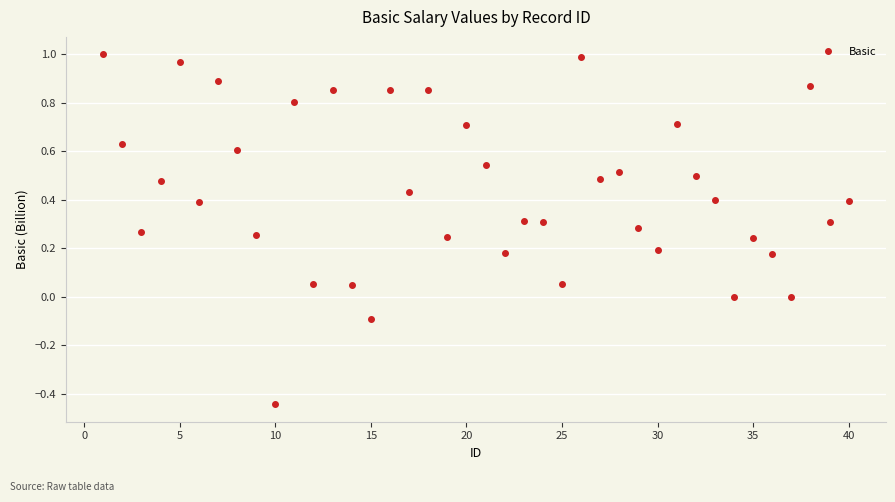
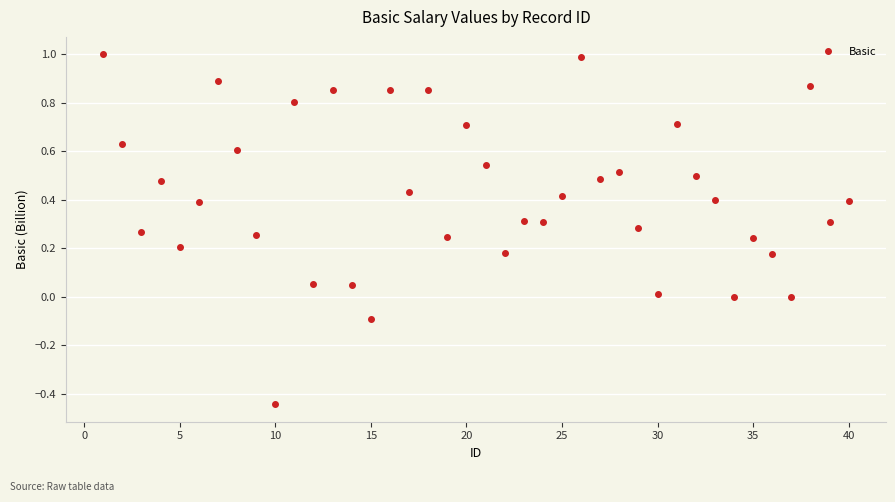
  {
-   "5": 0.96,
+   "5": 0.21,
    "10": -0.44,
    "15": -0.09,
    "20": 0.71,
-   "25": 0.05,
-   "30": 0.19,
+   "25": 0.42,
+   "30": 0.01,
    "35": 0.24,
    "40": 0.39
  }
